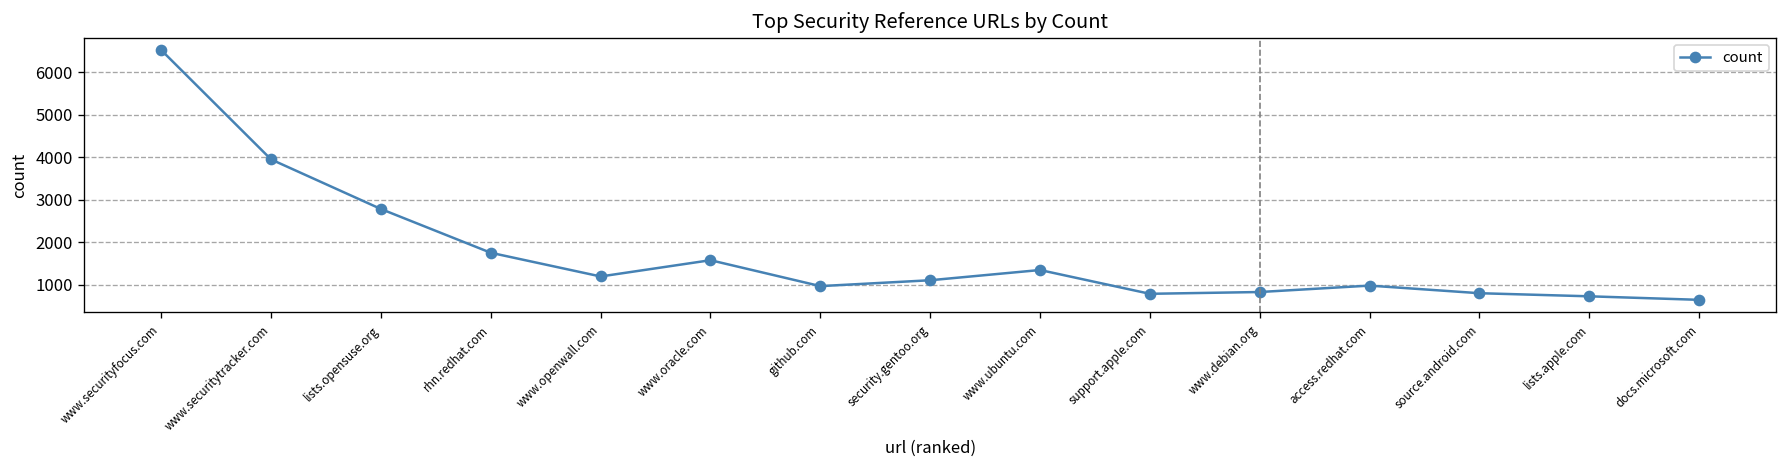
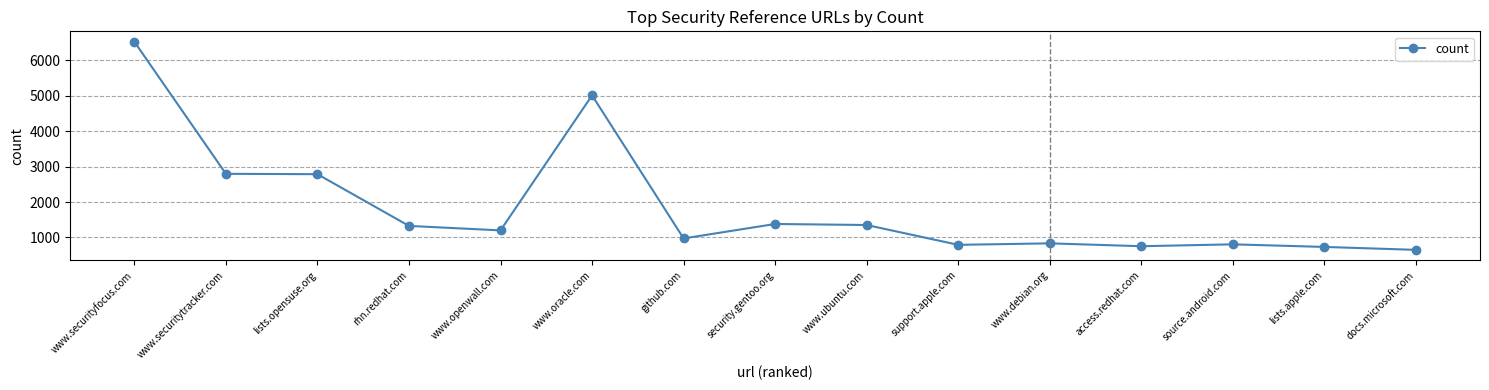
  {
    "www.securityfocus.com": 6500,
-   "www.securitytracker.com": 4000,
+   "www.securitytracker.com": 2800,
    "lists.opensuse.org": 2800,
-   "rhn.redhat.com": 1800,
+   "rhn.redhat.com": 1300,
    "www.openwall.com": 1200,
-   "www.oracle.com": 1600,
+   "www.oracle.com": 5000,
    "github.com": 1000,
-   "security.gentoo.org": 1100,
+   "security.gentoo.org": 1400,
    "www.ubuntu.com": 1400,
    "support.apple.com": 800,
    "www.debian.org": 800,
-   "access.redhat.com": 1000,
+   "access.redhat.com": 800,
    "source.android.com": 800,
    "lists.apple.com": 700,
    "docs.microsoft.com": 600
  }
